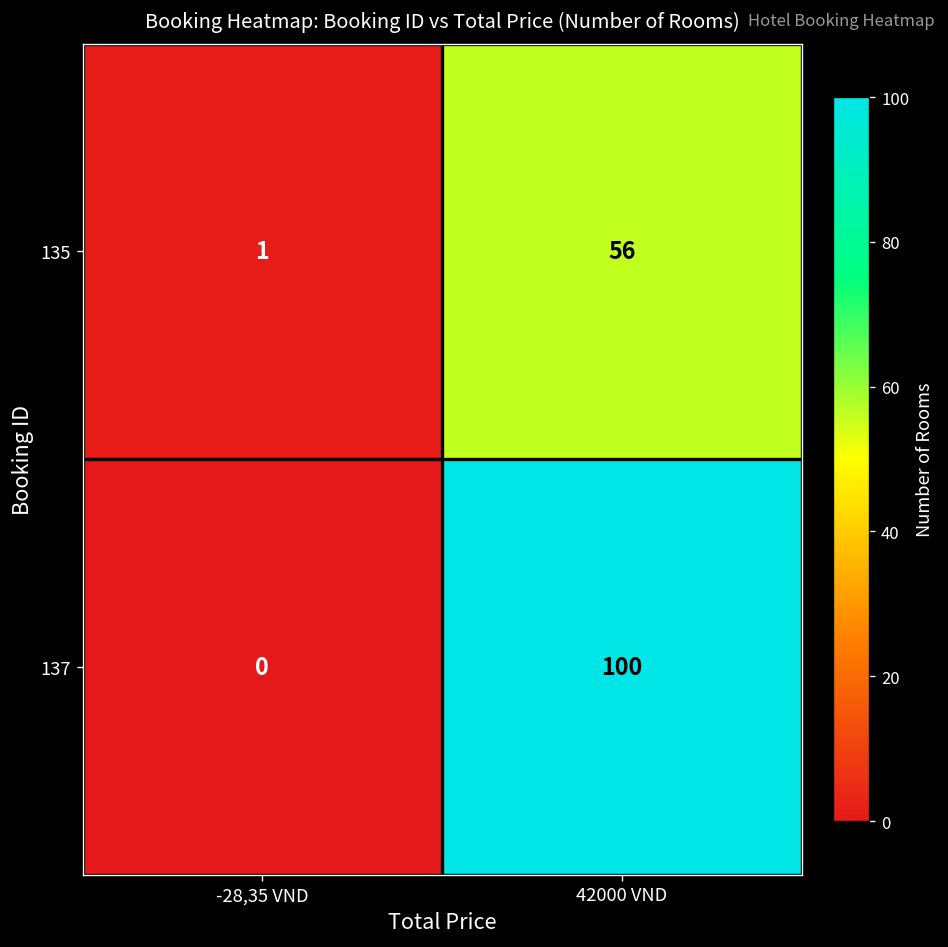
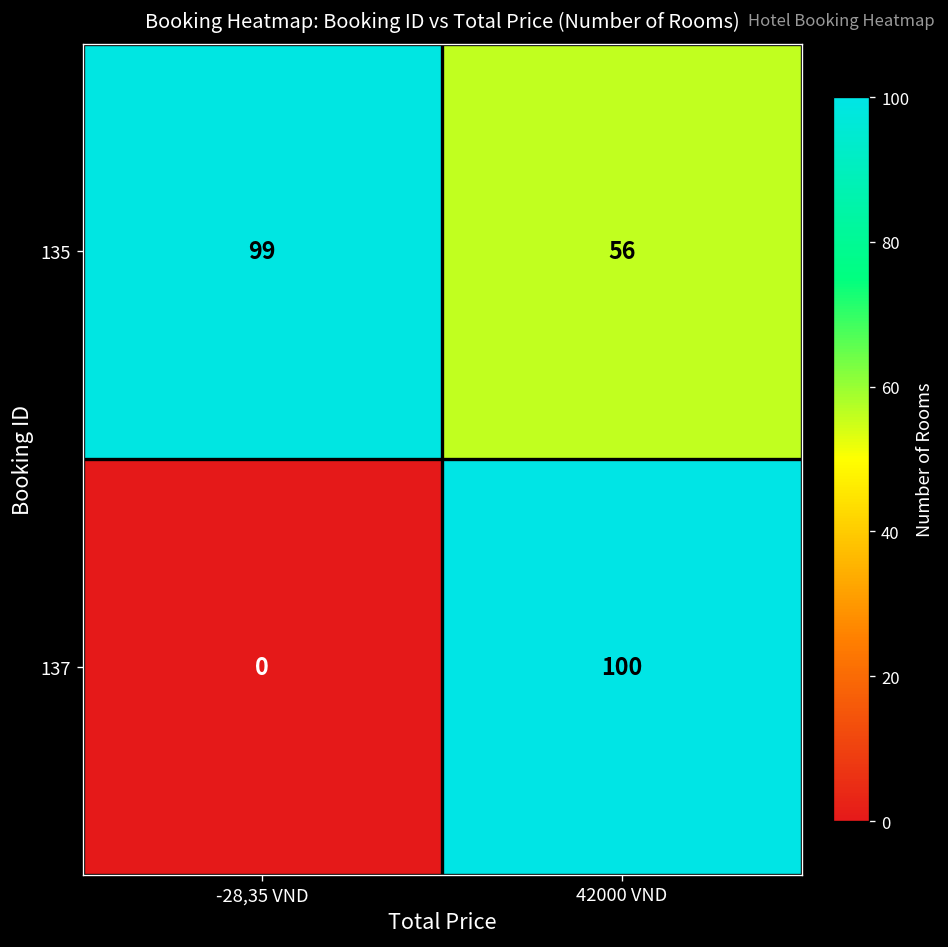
  {
    "135": {
-     "-28,35 VND": 1,
+     "-28,35 VND": 99,
      "42000 VND": 56
    },
    "137": {
      "-28,35 VND": 0,
      "42000 VND": 100
    }
  }
